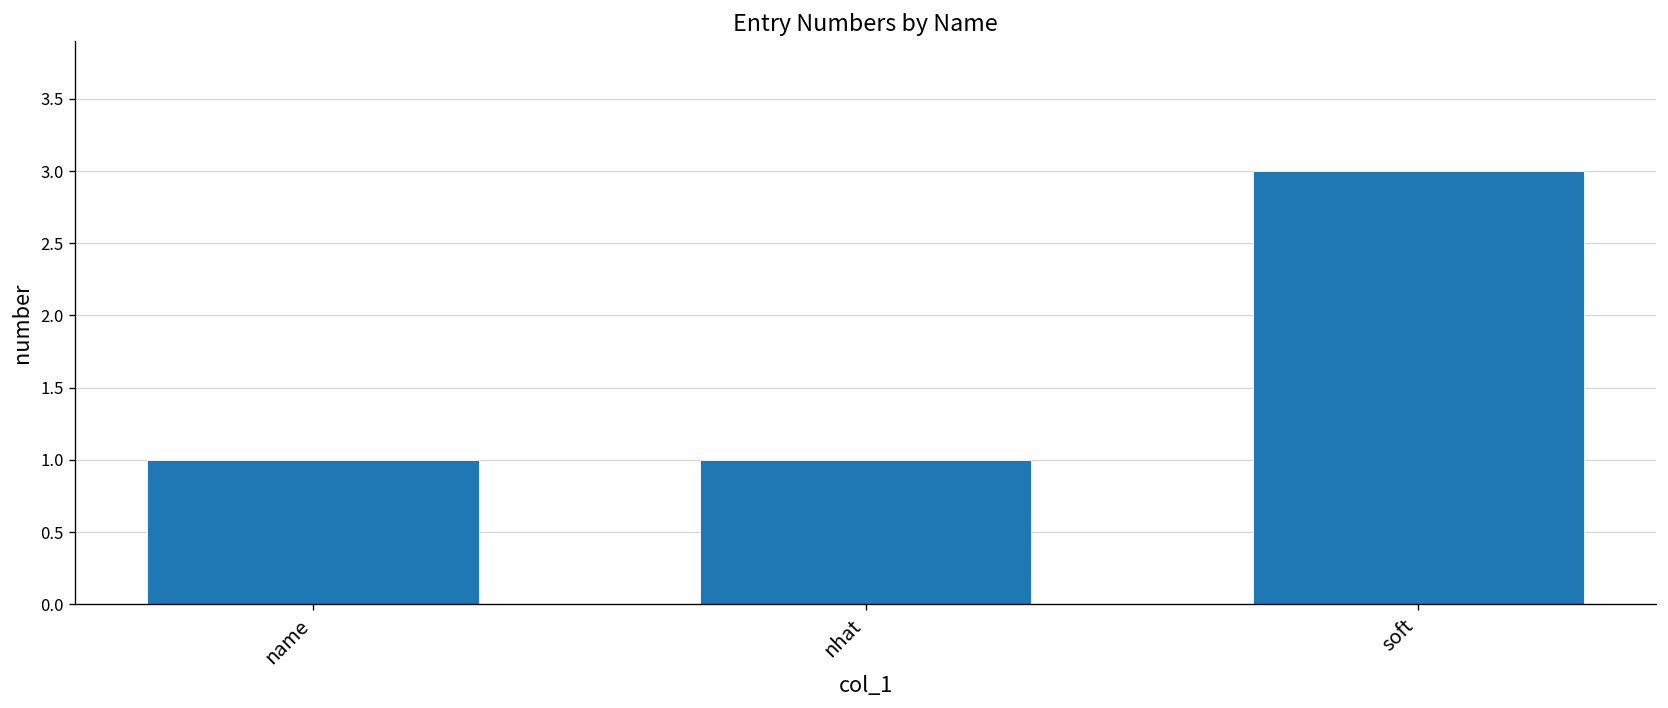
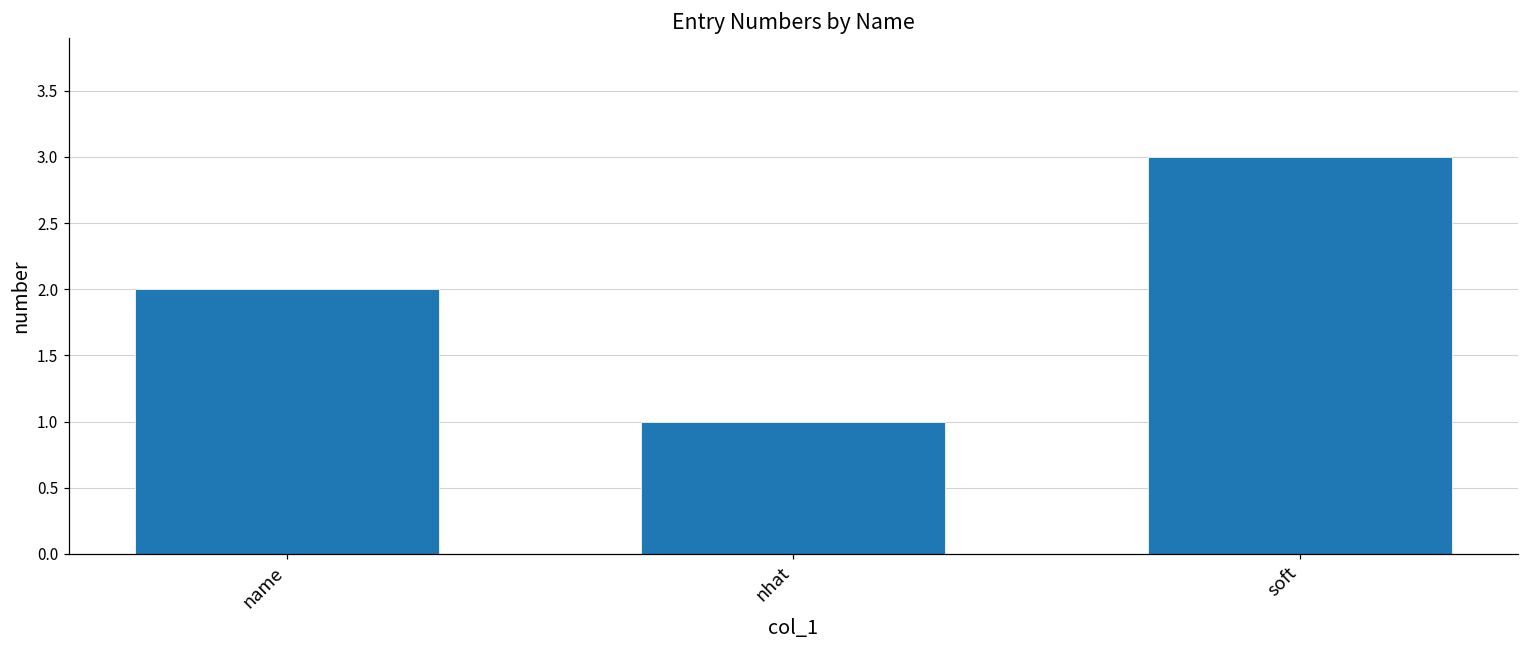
  {
-   "name": 1,
+   "name": 2,
    "nhat": 1,
    "soft": 3
  }
